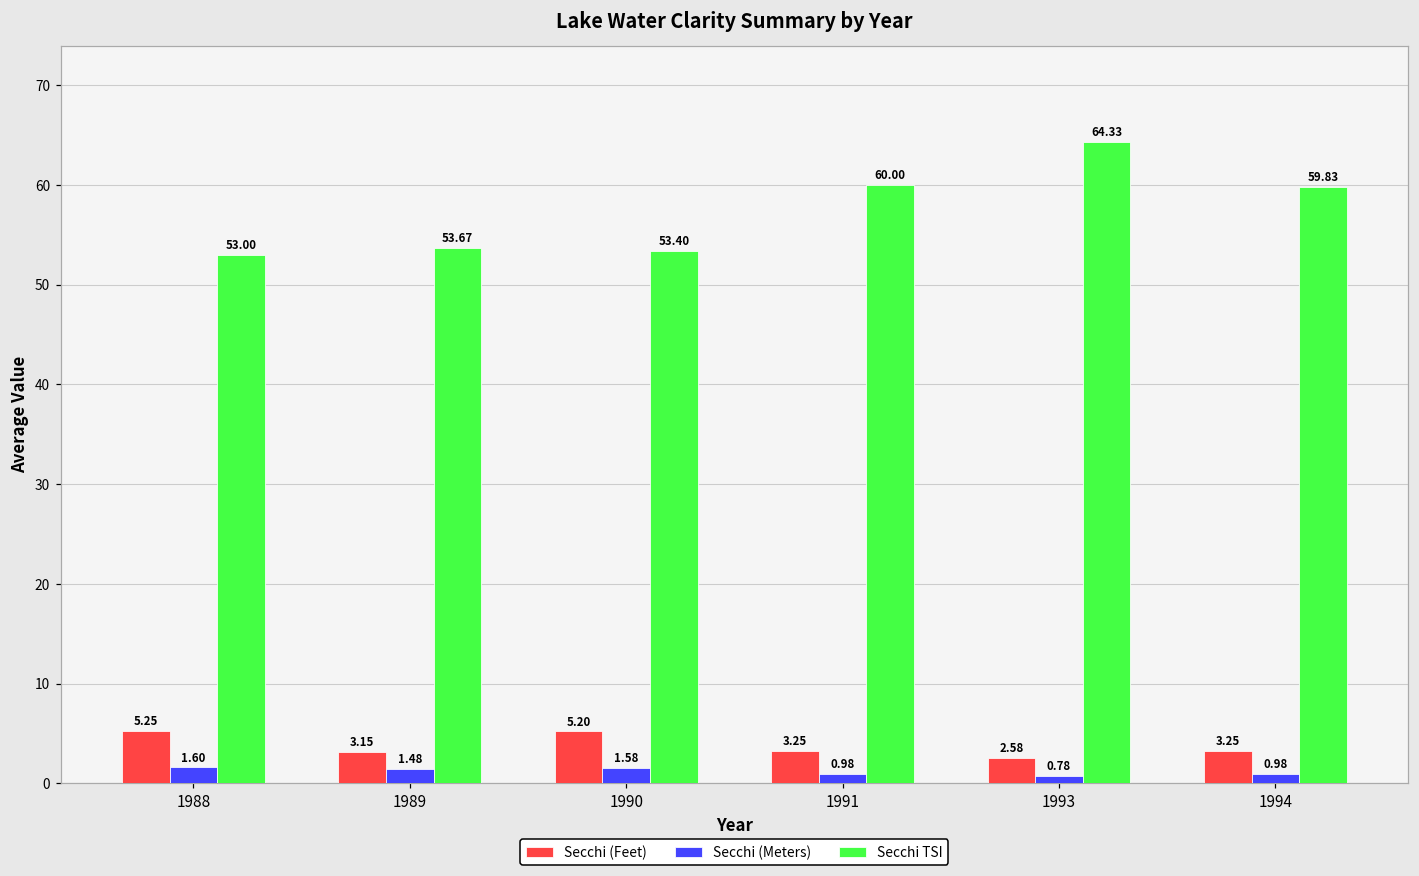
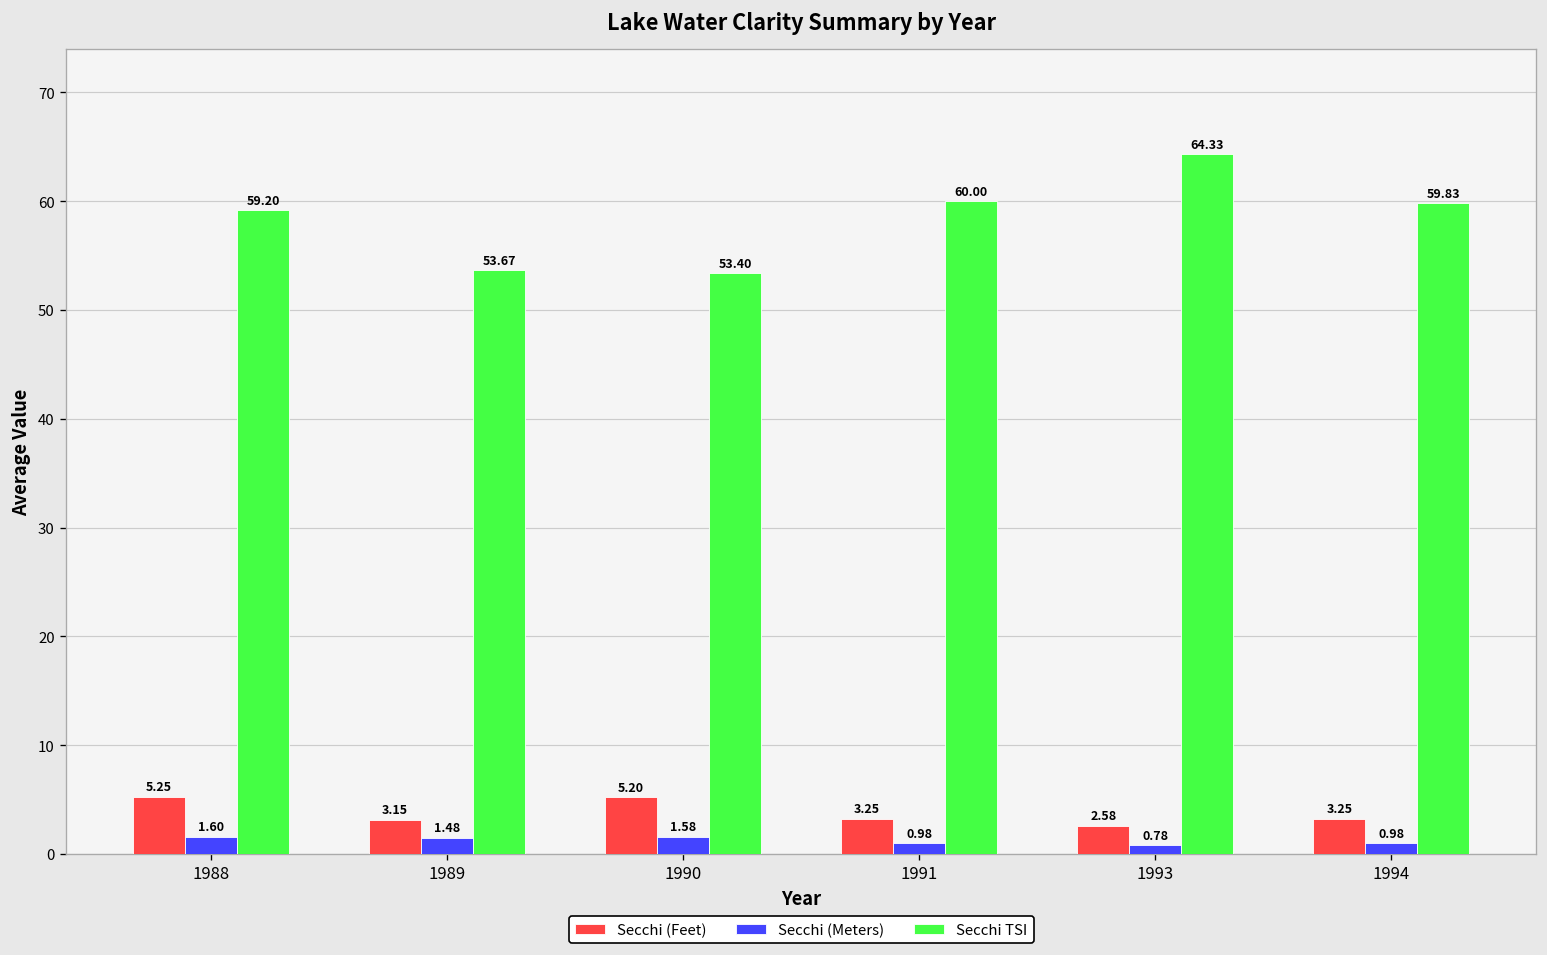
  {
    "Secchi (Feet)": {
      "1988": 5.25,
      "1989": 3.15,
      "1990": 5.20,
      "1991": 3.25,
      "1993": 2.58,
      "1994": 3.25
    },
    "Secchi (Meters)": {
      "1988": 1.60,
      "1989": 1.48,
      "1990": 1.58,
      "1991": 0.98,
      "1993": 0.78,
      "1994": 0.98
    },
    "Secchi TSI": {
-     "1988": 53.00,
+     "1988": 59.20,
      "1989": 53.67,
      "1990": 53.40,
      "1991": 60.00,
      "1993": 64.33,
      "1994": 59.83
    }
  }
